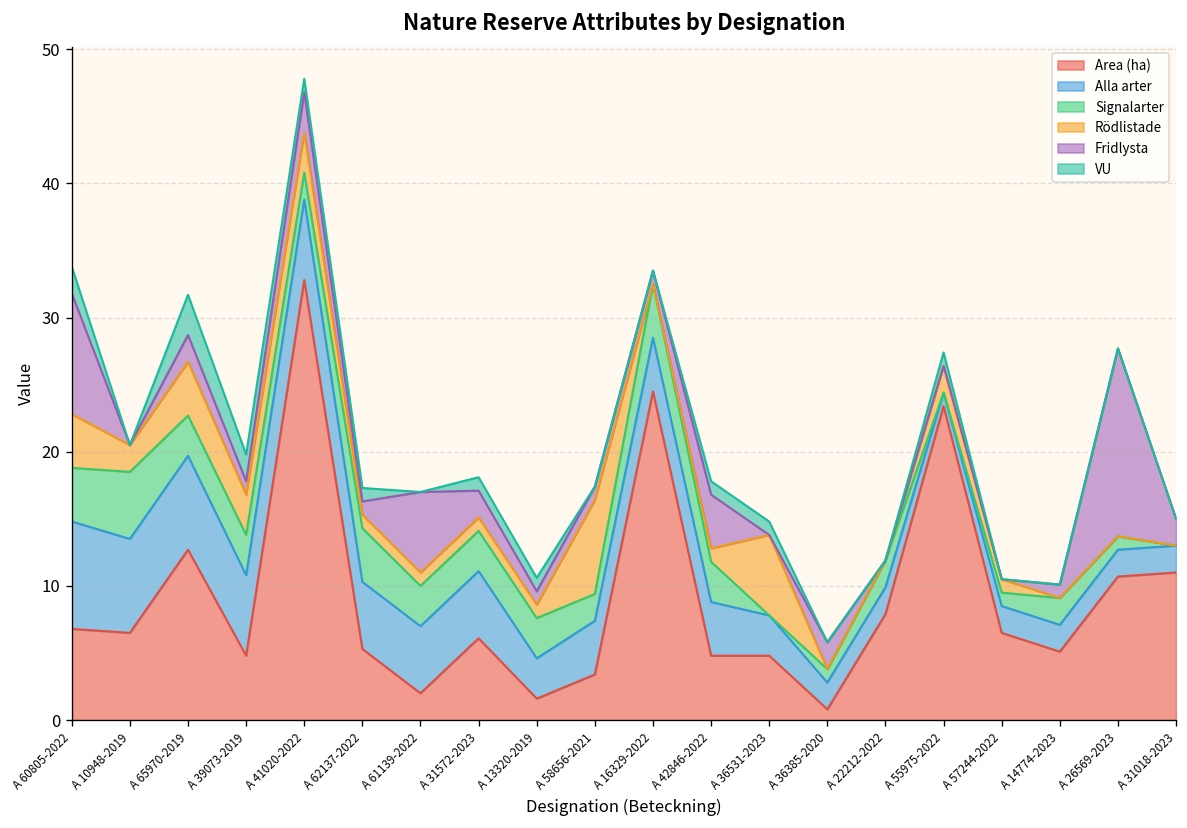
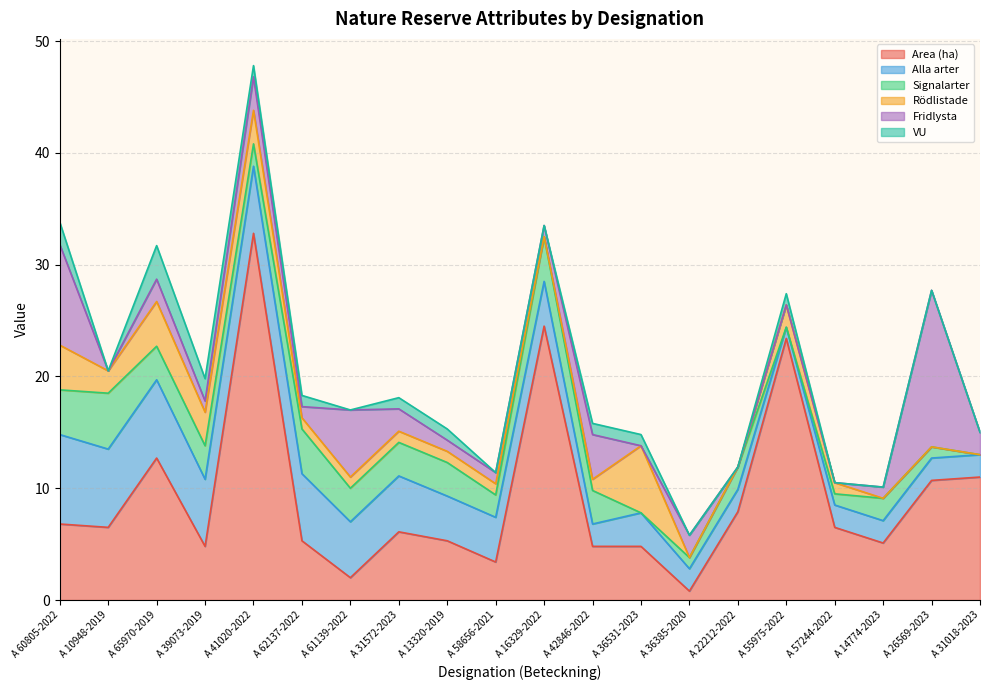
  {
    "Area (ha)": {
      "A 60805-2022": 6.8,
      "A 10948-2019": 6.5,
      "A 65970-2019": 12.7,
      "A 39073-2019": 4.8,
      "A 41020-2022": 32.8,
      "A 62137-2022": 5.3,
      "A 61139-2022": 2.0,
      "A 31572-2023": 6.1,
-     "A 13320-2019": 1.6,
+     "A 13320-2019": 5.3,
      "A 58656-2021": 3.4,
      "A 16329-2022": 24.5,
      "A 42846-2022": 4.8,
      "A 36531-2023": 4.8,
      "A 36385-2020": 0.8,
      "A 22212-2022": 7.9,
      "A 55975-2022": 23.4,
      "A 57244-2022": 6.5,
      "A 14774-2023": 5.1,
      "A 26569-2023": 10.7,
      "A 31018-2023": 11.0
    },
    "Alla arter": {
      "A 60805-2022": 8,
      "A 10948-2019": 7,
      "A 65970-2019": 7,
      "A 39073-2019": 6,
      "A 41020-2022": 6,
-     "A 62137-2022": 5,
+     "A 62137-2022": 6,
      "A 61139-2022": 5,
      "A 31572-2023": 5,
-     "A 13320-2019": 3,
+     "A 13320-2019": 4,
      "A 58656-2021": 4,
      "A 16329-2022": 4,
-     "A 42846-2022": 4,
+     "A 42846-2022": 2,
      "A 36385-2020": 2,
      "A 22212-2022": 2,
      "A 57244-2022": 2,
      "A 14774-2023": 2,
      "A 26569-2023": 2
    },
    "Rödlistade": {
      "A 60805-2022": 4,
      "A 65970-2019": 4,
      "A 39073-2019": 3,
      "A 41020-2022": 3,
      "A 62137-2022": 1,
      "A 61139-2022": 1,
      "A 31572-2023": 1,
      "A 13320-2019": 1,
-     "A 58656-2021": 7,
+     "A 58656-2021": 1,
      "A 42846-2022": 1
    },
    "Fridlysta": {
      "A 60805-2022": 9.0,
      "A 65970-2019": 2.0,
      "A 39073-2019": 1.0,
      "A 41020-2022": 3.0,
      "A 62137-2022": 1.0,
      "A 31572-2023": 2.0,
      "A 13320-2019": 1.0,
      "A 42846-2022": 4.0
    }
  }
